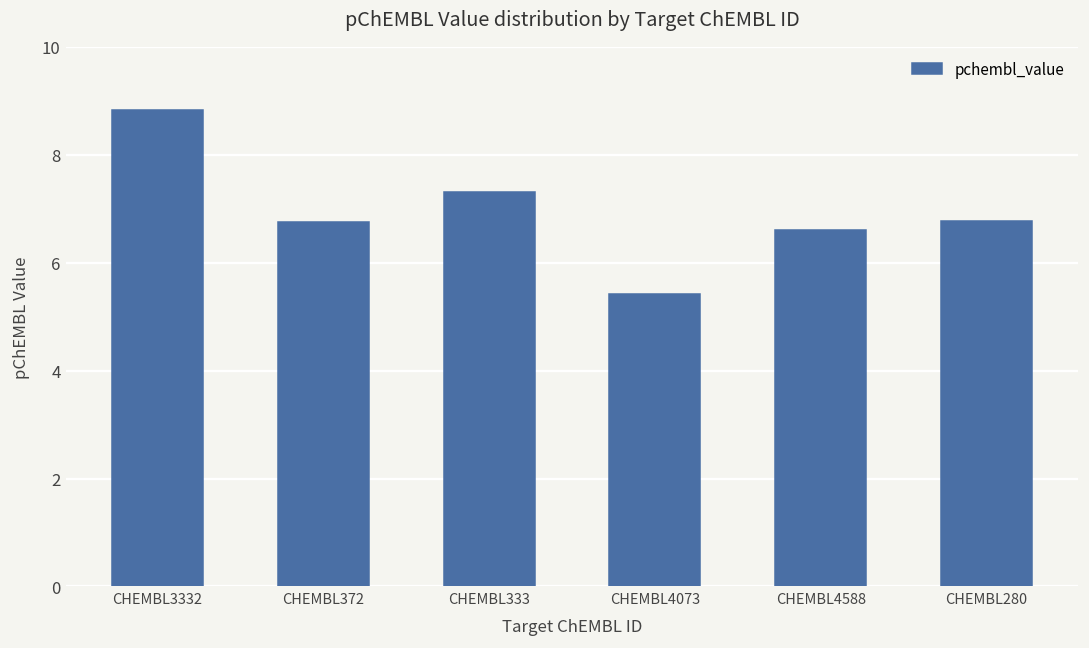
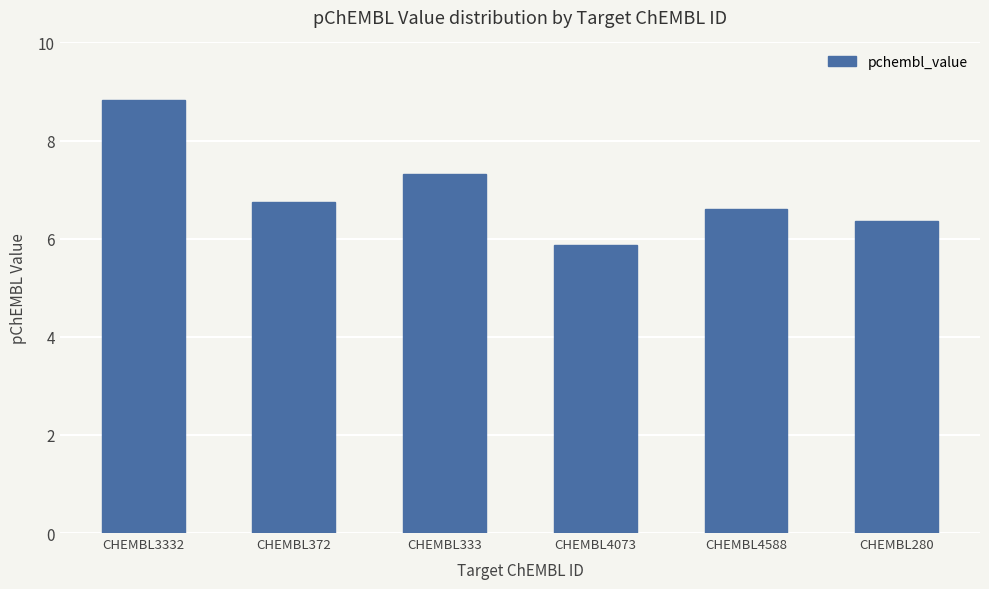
  {
    "CHEMBL3332": 8.8,
    "CHEMBL372": 6.8,
    "CHEMBL333": 7.3,
-   "CHEMBL4073": 5.4,
+   "CHEMBL4073": 5.9,
    "CHEMBL4588": 6.6,
-   "CHEMBL280": 6.8
+   "CHEMBL280": 6.4
  }
